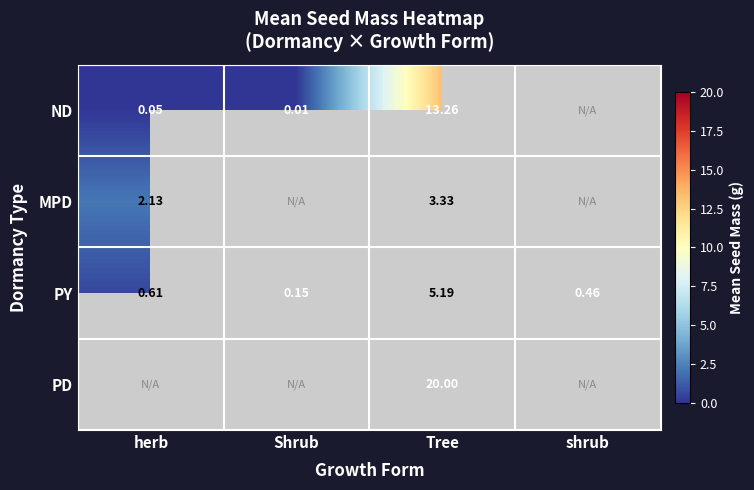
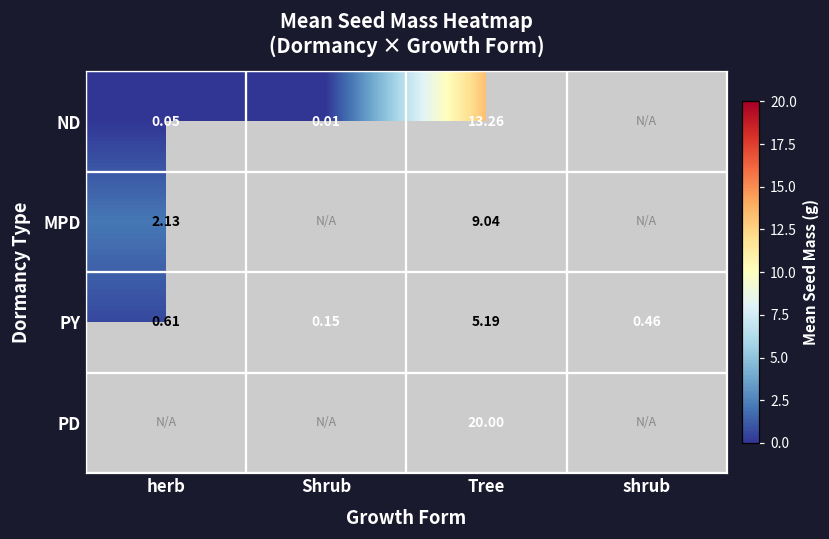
  {
    "ND": {
      "herb": 0.05,
      "Shrub": 0.01,
      "Tree": 13.26
    },
    "MPD": {
      "herb": 2.13,
-     "Tree": 3.33
+     "Tree": 9.04
    },
    "PY": {
      "herb": 0.61,
      "Shrub": 0.15,
      "Tree": 5.19,
      "shrub": 0.46
    },
    "PD": {
      "Tree": 20.00
    }
  }
